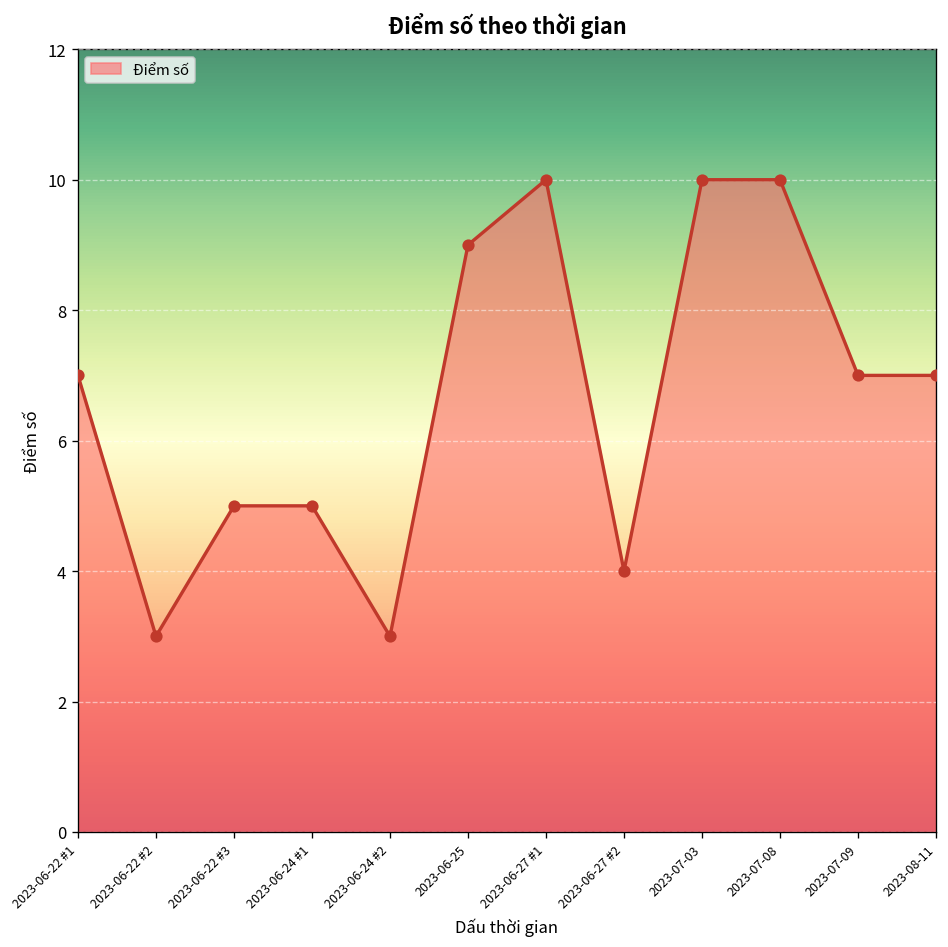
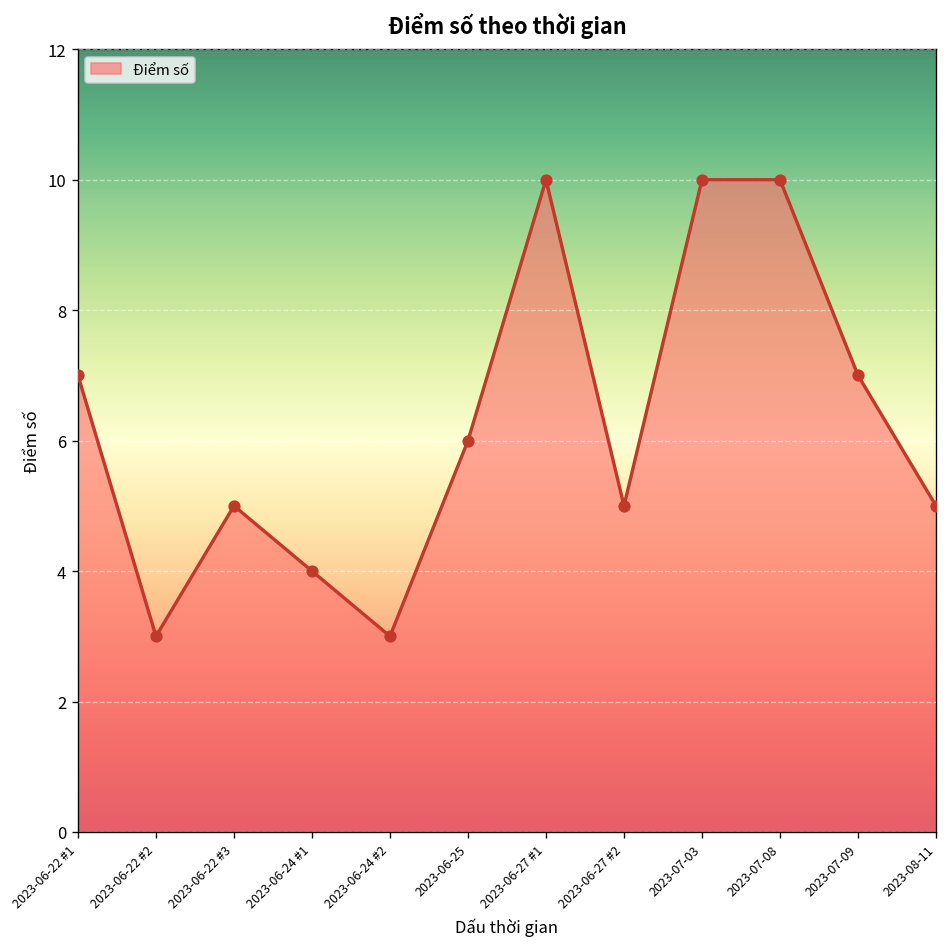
  {
    "2023-06-22 #1": 7,
    "2023-06-22 #2": 3,
    "2023-06-22 #3": 5,
-   "2023-06-24 #1": 5,
+   "2023-06-24 #1": 4,
    "2023-06-24 #2": 3,
-   "2023-06-25": 9,
+   "2023-06-25": 6,
    "2023-06-27 #1": 10,
-   "2023-06-27 #2": 4,
+   "2023-06-27 #2": 5,
    "2023-07-03": 10,
    "2023-07-08": 10,
    "2023-07-09": 7,
-   "2023-08-11": 7
+   "2023-08-11": 5
  }
